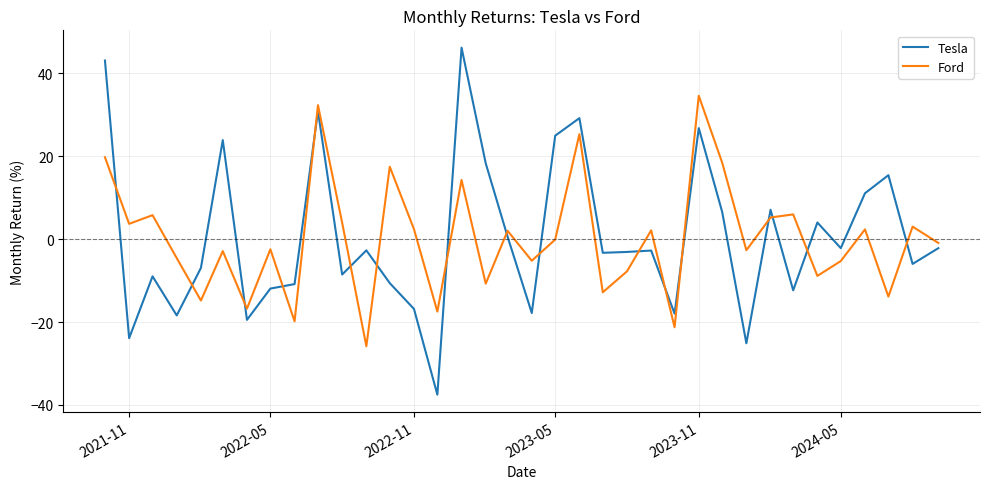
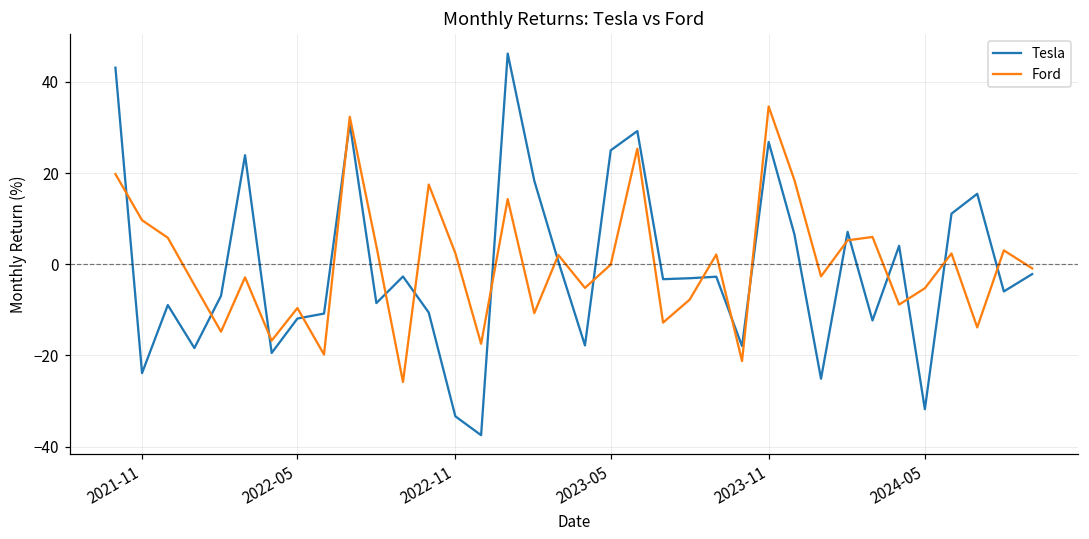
  {
    "Tesla": {
      "2021-11": -24,
      "2022-05": -12,
-     "2022-11": -17,
+     "2022-11": -33,
      "2023-05": 25,
      "2023-11": 27,
-     "2024-05": -2
+     "2024-05": -32
    },
    "Ford": {
-     "2021-11": 4,
-     "2022-05": -2,
+     "2021-11": 10,
+     "2022-05": -10,
      "2022-11": 2,
      "2023-05": 0,
      "2023-11": 35,
      "2024-05": -5
    }
  }
